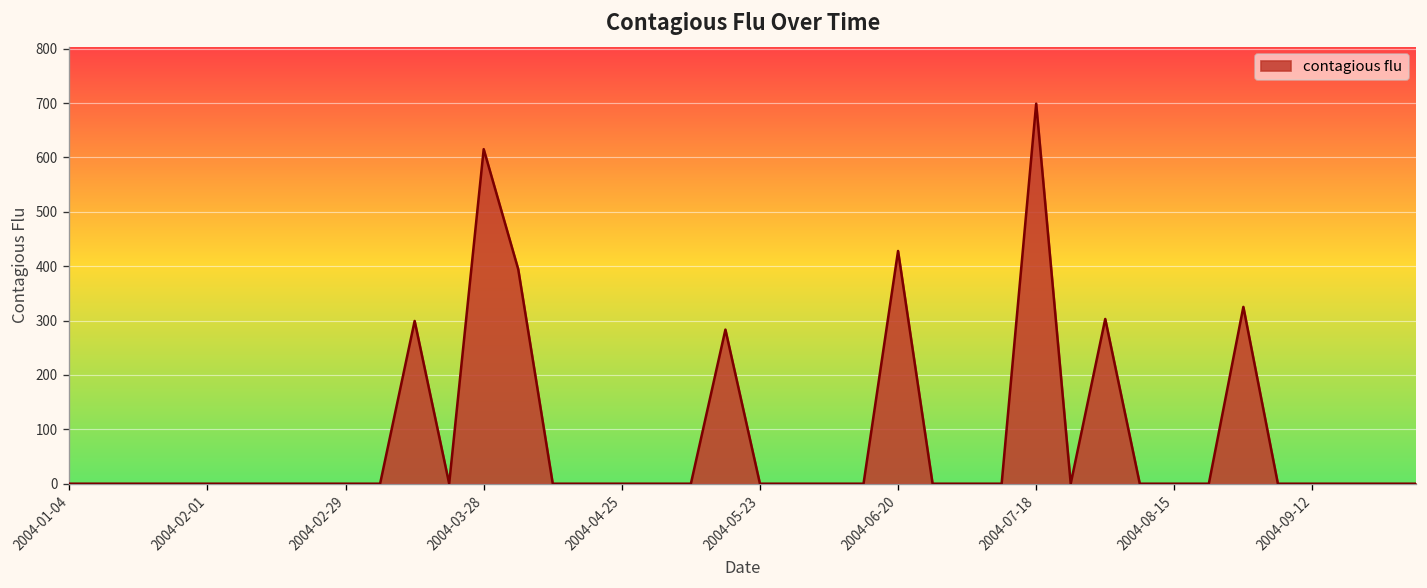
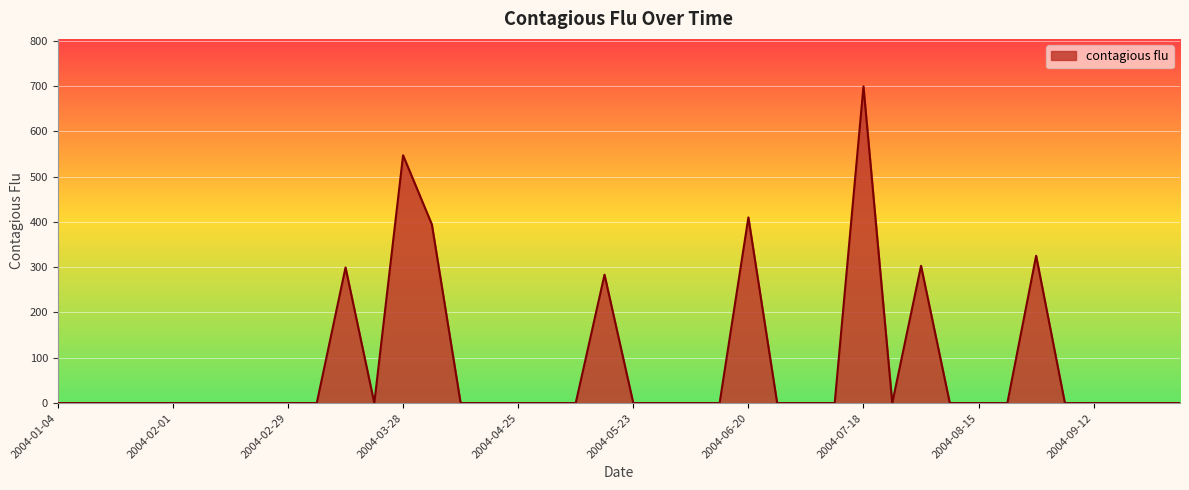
  {
    "2004-01-04": 0,
    "2004-02-01": 0,
    "2004-02-29": 0,
-   "2004-03-28": 620,
+   "2004-03-28": 550,
    "2004-04-25": 0,
    "2004-05-23": 0,
-   "2004-06-20": 430,
+   "2004-06-20": 410,
    "2004-07-18": 700,
    "2004-08-15": 0,
    "2004-09-12": 0
  }
